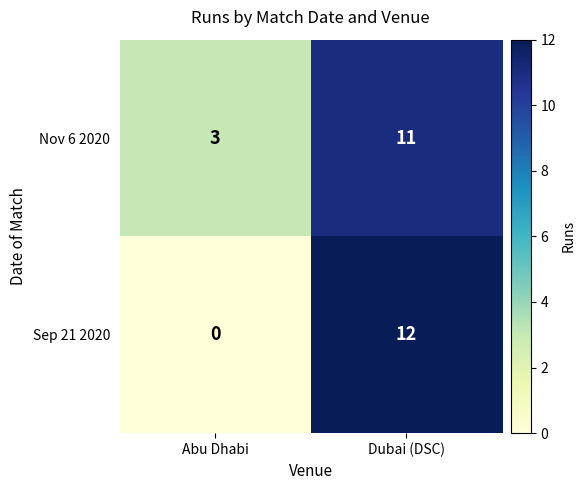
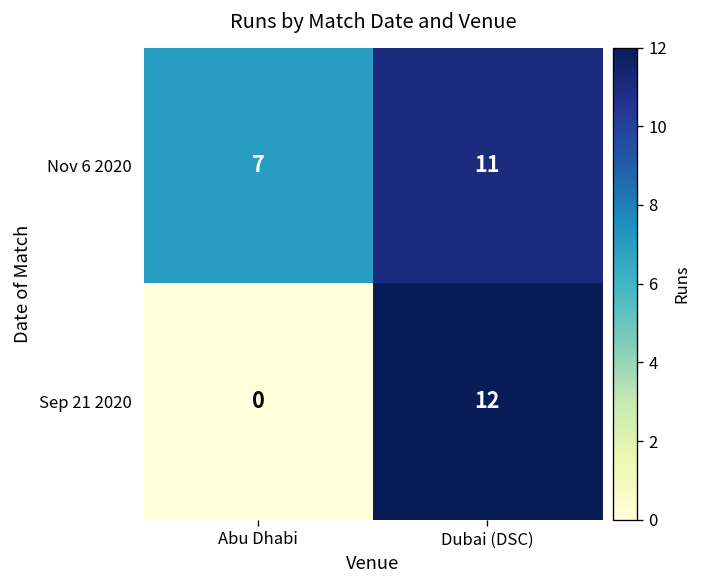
  {
    "Nov 6 2020": {
-     "Abu Dhabi": 3,
+     "Abu Dhabi": 7,
      "Dubai (DSC)": 11
    },
    "Sep 21 2020": {
      "Abu Dhabi": 0,
      "Dubai (DSC)": 12
    }
  }
